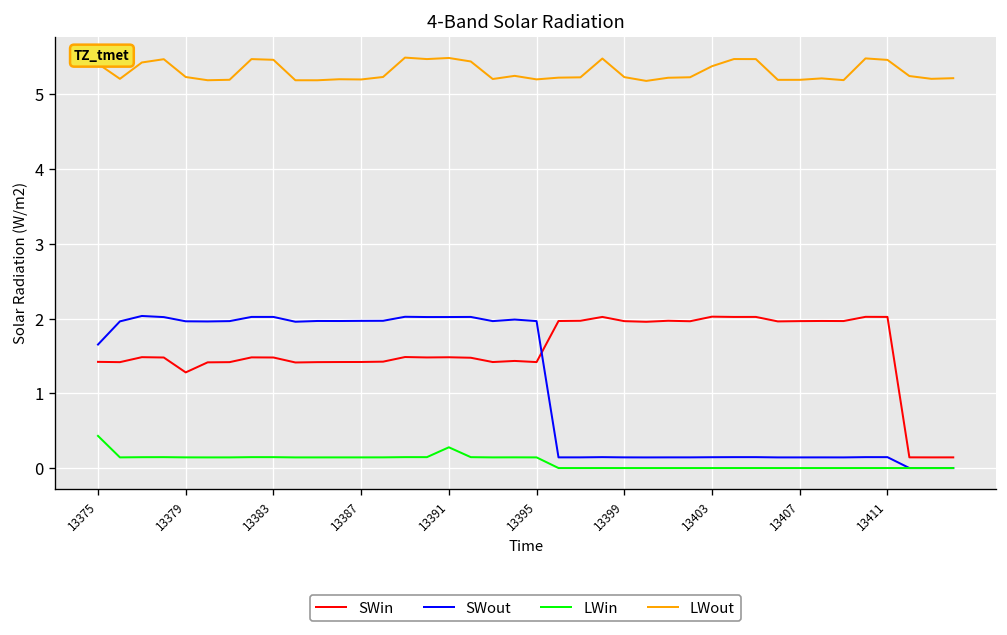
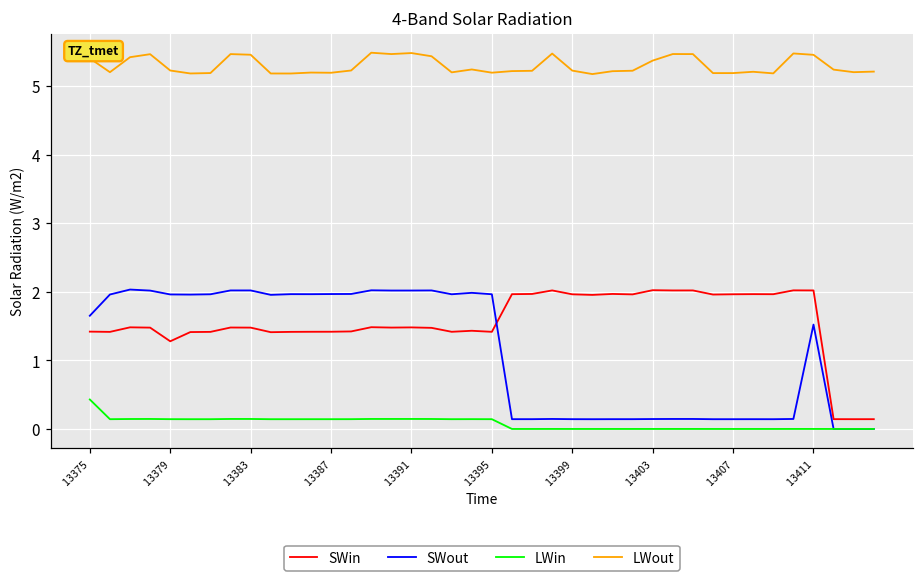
  {
    "SWin": {
      "13375": 1.4,
      "13379": 1.3,
      "13383": 1.5,
      "13387": 1.4,
      "13391": 1.5,
      "13395": 1.4,
      "13399": 2.0,
      "13403": 2.0,
      "13407": 2.0,
      "13411": 2.0
    },
    "SWout": {
      "13375": 1.7,
      "13379": 2.0,
      "13383": 2.0,
      "13387": 2.0,
      "13391": 2.0,
      "13395": 2.0,
      "13399": 0.1,
      "13403": 0.1,
      "13407": 0.1,
-     "13411": 0.1
+     "13411": 1.5
    },
    "LWin": {
      "13375": 0.4,
      "13379": 0.1,
      "13383": 0.1,
      "13387": 0.1,
-     "13391": 0.3,
+     "13391": 0.1,
      "13395": 0.1,
      "13399": 0.0,
      "13403": 0.0,
      "13407": 0.0,
      "13411": 0.0
    },
    "LWout": {
      "13379": 5.2,
      "13383": 5.5,
      "13387": 5.2,
      "13391": 5.5,
      "13395": 5.2,
      "13399": 5.2,
      "13403": 5.4,
      "13407": 5.2,
      "13411": 5.5
    }
  }
